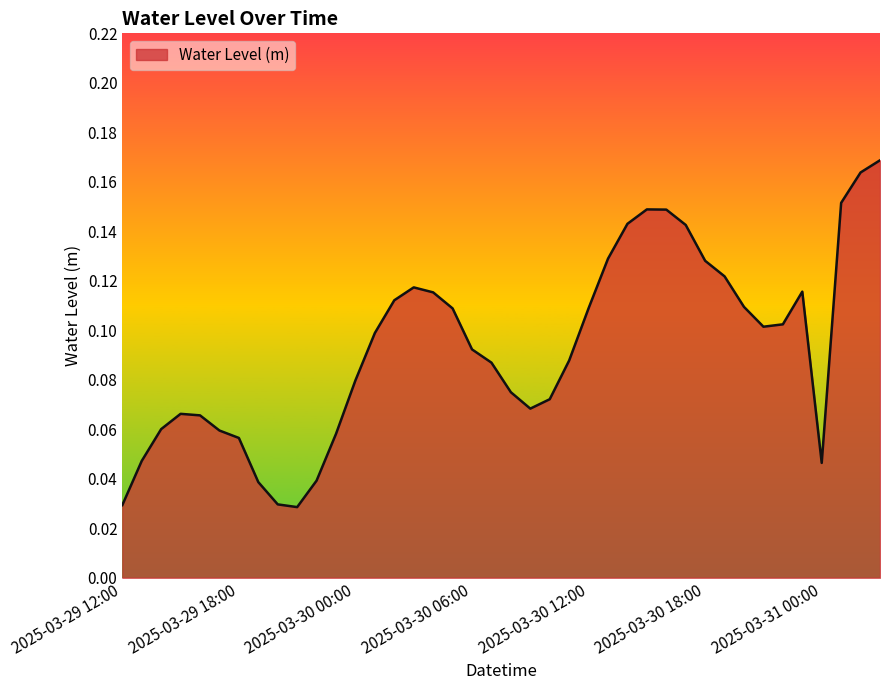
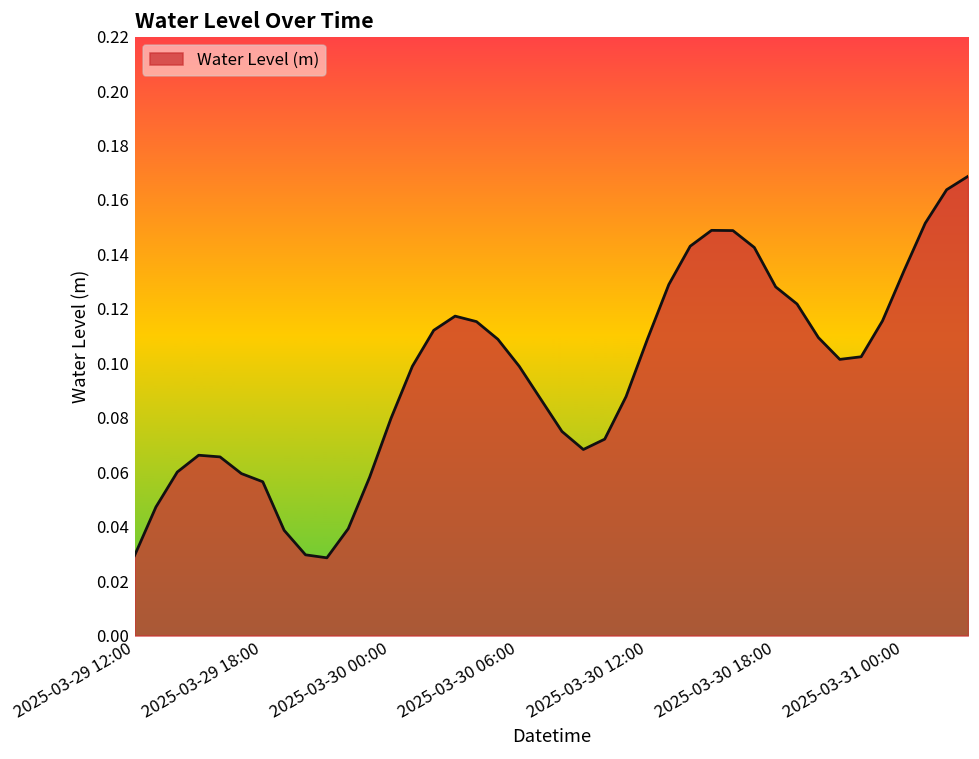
  {
    "2025-03-29 12:00": 0.029,
    "2025-03-29 18:00": 0.056,
    "2025-03-30 00:00": 0.080,
-   "2025-03-30 06:00": 0.092,
+   "2025-03-30 06:00": 0.099,
    "2025-03-30 12:00": 0.109,
    "2025-03-30 18:00": 0.128,
-   "2025-03-31 00:00": 0.046
+   "2025-03-31 00:00": 0.134
  }
